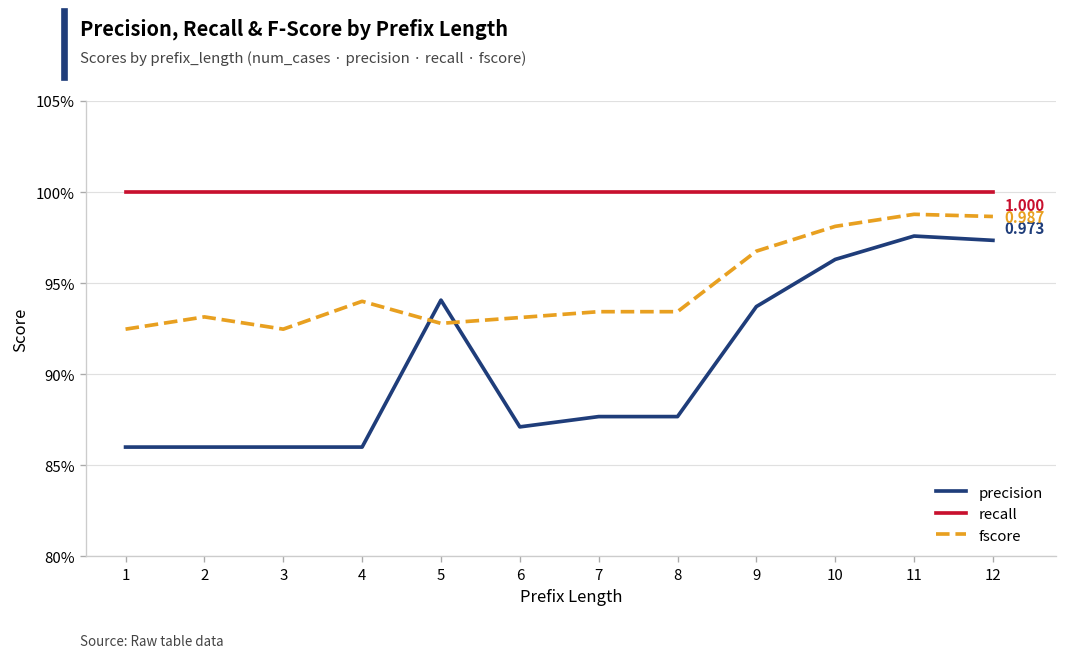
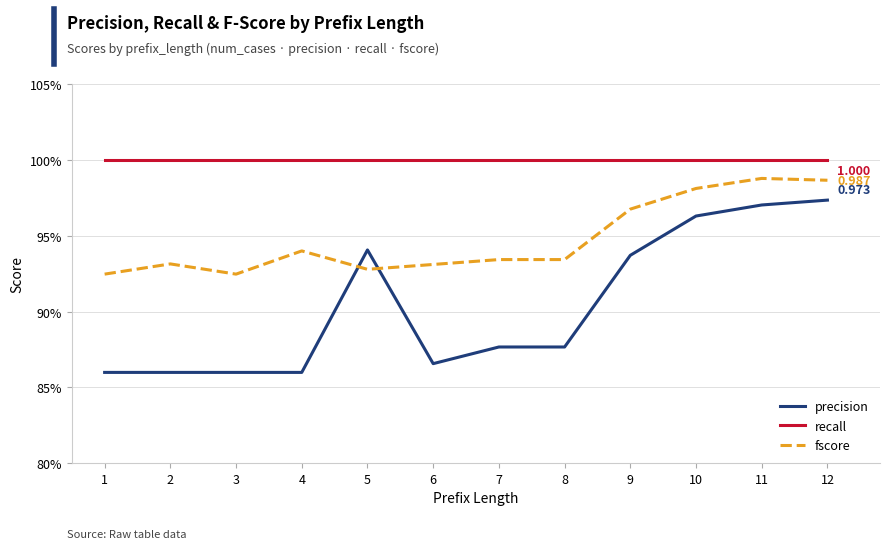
  {
    "precision": {
      "1": "86.0%",
      "2": "86.0%",
      "3": "86.0%",
      "4": "86.0%",
      "5": "94.1%",
-     "6": "87.1%",
+     "6": "86.6%",
      "7": "87.7%",
      "8": "87.7%",
      "9": "93.7%",
      "10": "96.3%",
-     "11": "97.6%"
+     "11": "97.0%"
    },
    "recall": {
      "1": "100.0%",
      "2": "100.0%",
      "3": "100.0%",
      "4": "100.0%",
      "5": "100.0%",
      "6": "100.0%",
      "7": "100.0%",
      "8": "100.0%",
      "9": "100.0%",
      "10": "100.0%",
      "11": "100.0%"
    },
    "fscore": {
      "1": "92.5%",
      "2": "93.1%",
      "3": "92.5%",
      "4": "94.0%",
      "5": "92.8%",
      "6": "93.1%",
      "7": "93.4%",
      "8": "93.4%",
      "9": "96.8%",
      "10": "98.1%",
      "11": "98.8%"
    }
  }
